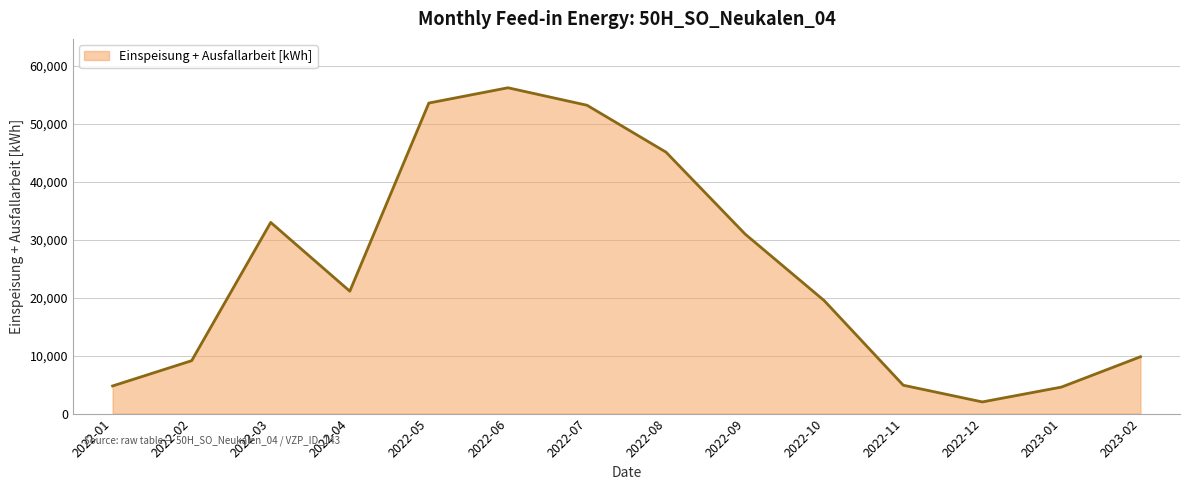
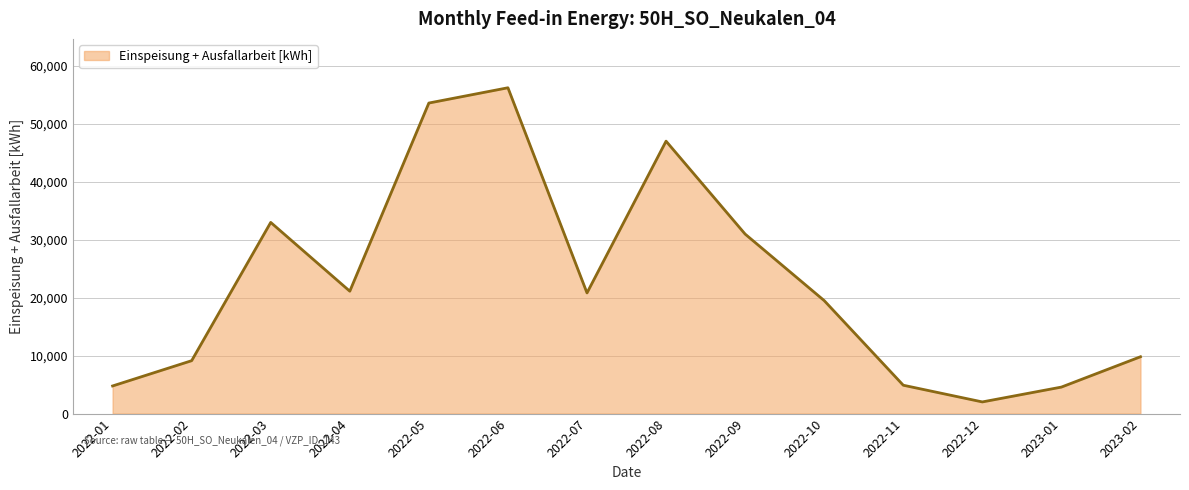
  {
    "2022-01": "5,000",
    "2022-02": "9,000",
    "2022-03": "33,000",
    "2022-04": "21,000",
    "2022-05": "54,000",
    "2022-06": "56,000",
-   "2022-07": "53,000",
-   "2022-08": "45,000",
+   "2022-07": "21,000",
+   "2022-08": "47,000",
    "2022-09": "31,000",
    "2022-10": "19,000",
    "2022-11": "5,000",
    "2022-12": "2,000",
    "2023-01": "5,000",
    "2023-02": "10,000"
  }
